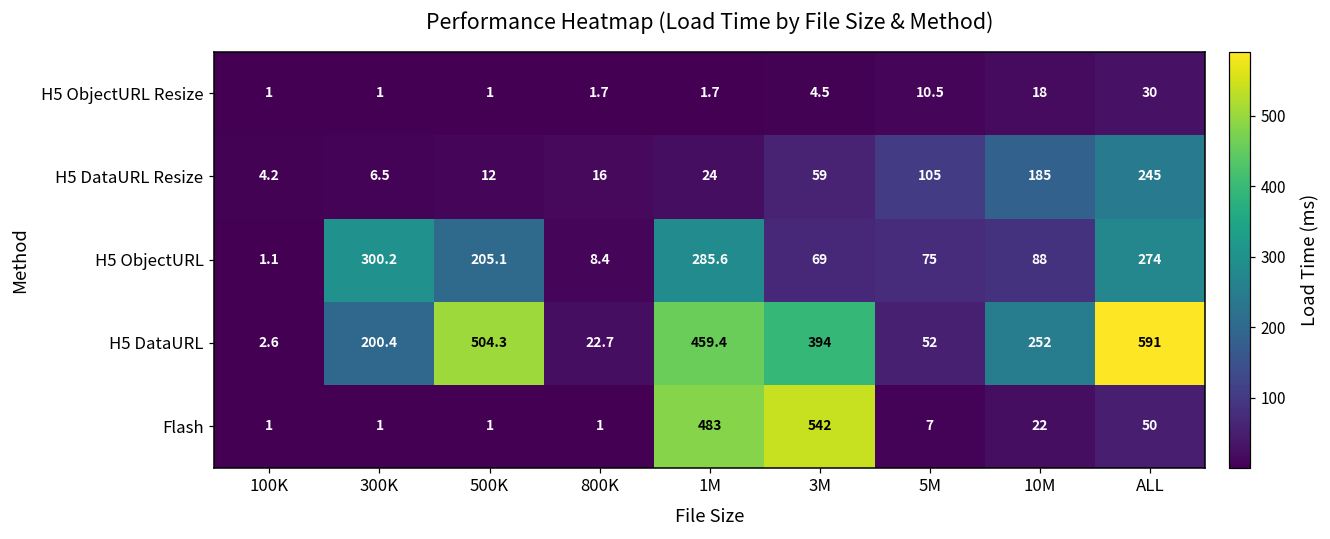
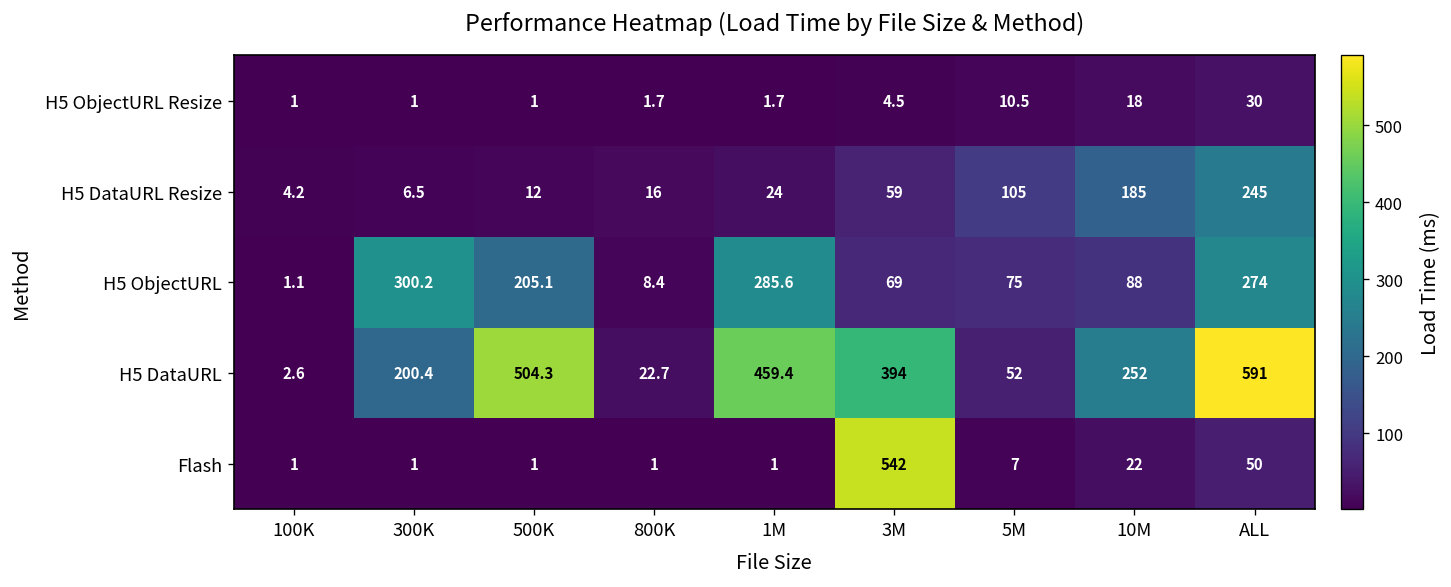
  {
    "H5 ObjectURL Resize": {
      "100K": 1,
      "300K": 1,
      "500K": 1,
      "800K": 1.7,
      "1M": 1.7,
      "3M": 4.5,
      "5M": 10.5,
      "10M": 18,
      "ALL": 30
    },
    "H5 DataURL Resize": {
      "100K": 4.2,
      "300K": 6.5,
      "500K": 12,
      "800K": 16,
      "1M": 24,
      "3M": 59,
      "5M": 105,
      "10M": 185,
      "ALL": 245
    },
    "H5 ObjectURL": {
      "100K": 1.1,
      "300K": 300.2,
      "500K": 205.1,
      "800K": 8.4,
      "1M": 285.6,
      "3M": 69,
      "5M": 75,
      "10M": 88,
      "ALL": 274
    },
    "H5 DataURL": {
      "100K": 2.6,
      "300K": 200.4,
      "500K": 504.3,
      "800K": 22.7,
      "1M": 459.4,
      "3M": 394,
      "5M": 52,
      "10M": 252,
      "ALL": 591
    },
    "Flash": {
      "100K": 1,
      "300K": 1,
      "500K": 1,
      "800K": 1,
-     "1M": 483,
+     "1M": 1,
      "3M": 542,
      "5M": 7,
      "10M": 22,
      "ALL": 50
    }
  }
